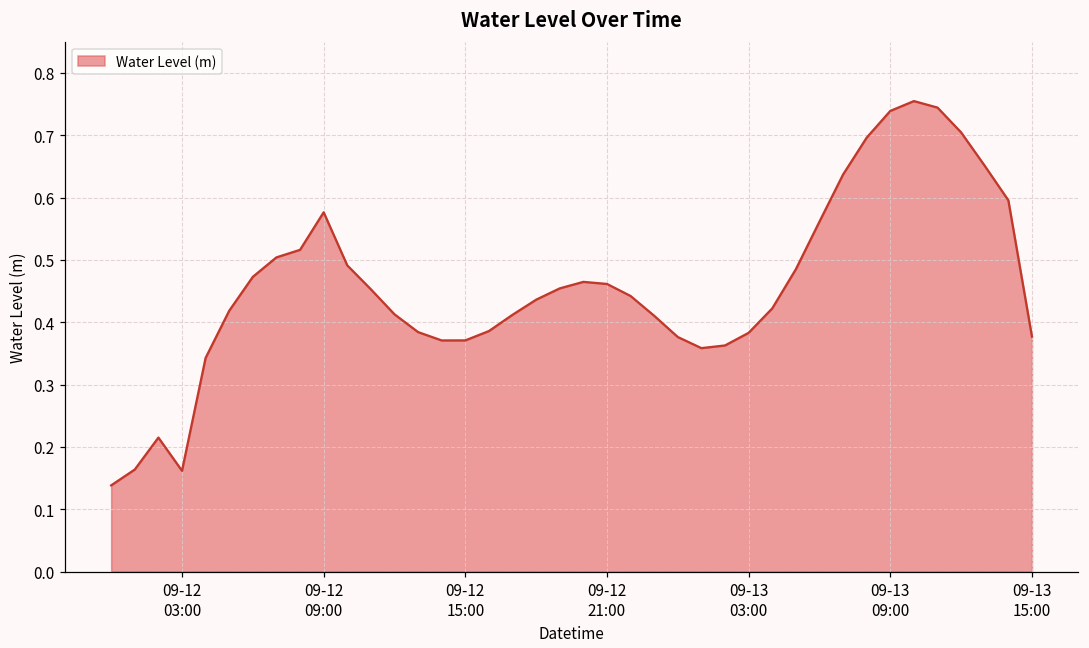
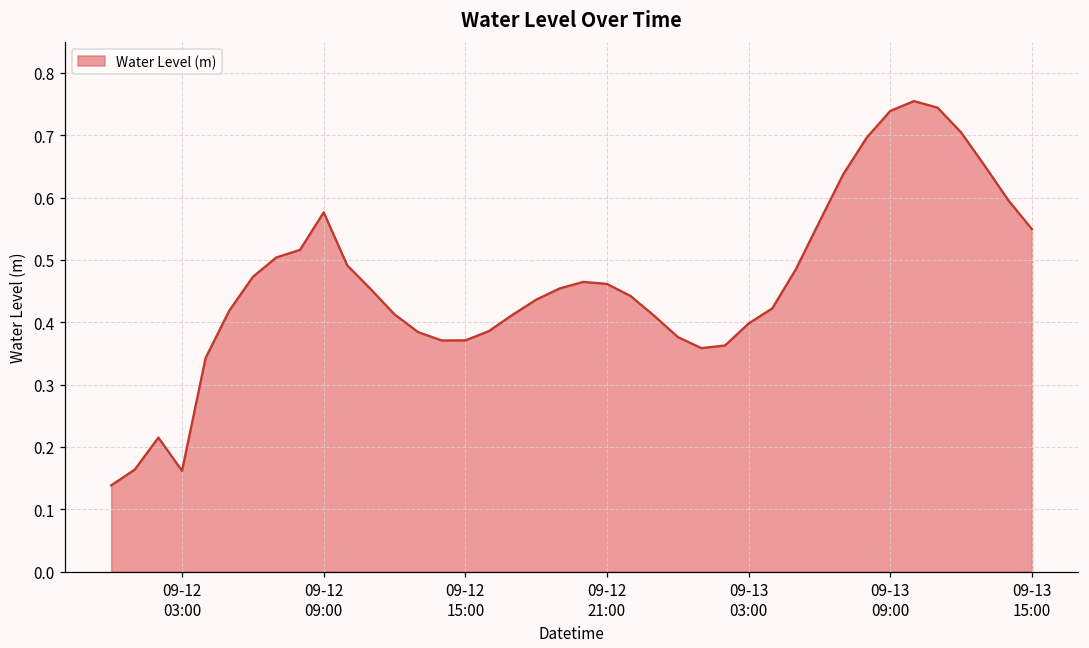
  {
    "09-12 03:00": 0.16,
    "09-12 09:00": 0.58,
    "09-12 15:00": 0.37,
    "09-12 21:00": 0.46,
-   "09-13 03:00": 0.38,
+   "09-13 03:00": 0.40,
    "09-13 09:00": 0.74,
-   "09-13 15:00": 0.38
+   "09-13 15:00": 0.55
  }
